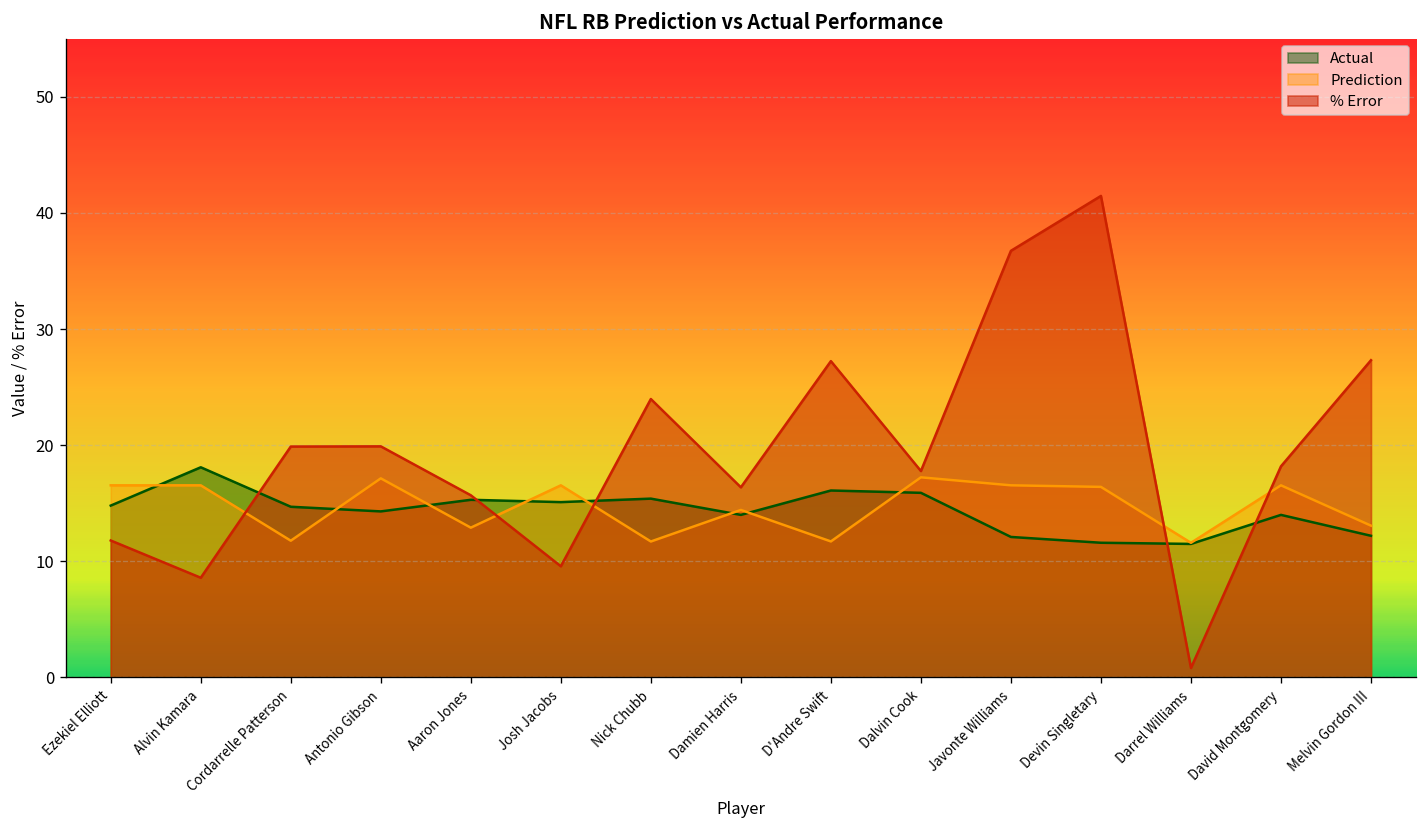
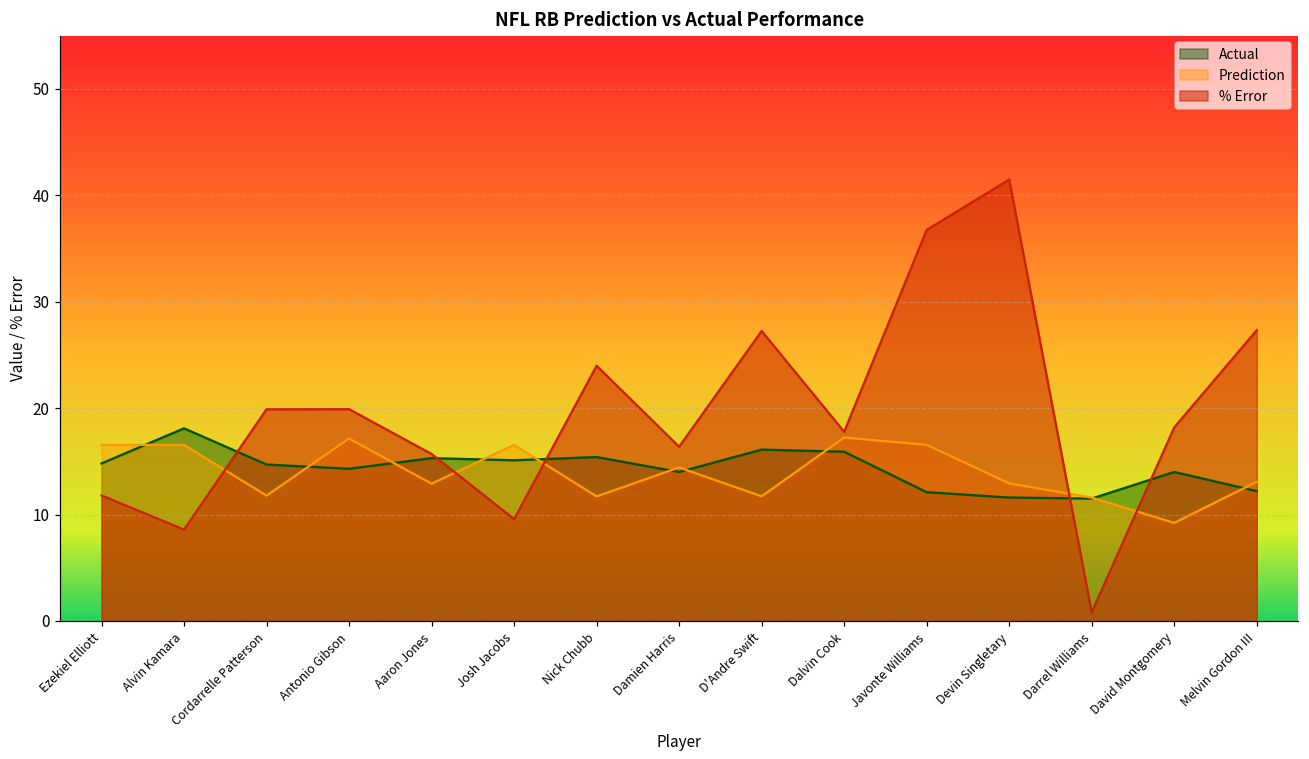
  {
    "Actual": {
      "Ezekiel Elliott": 15,
      "Alvin Kamara": 18,
      "Cordarrelle Patterson": 15,
      "Antonio Gibson": 14,
      "Aaron Jones": 15,
      "Josh Jacobs": 15,
      "Nick Chubb": 15,
      "Damien Harris": 14,
      "D'Andre Swift": 16,
      "Dalvin Cook": 16,
      "Javonte Williams": 12,
      "Devin Singletary": 12,
      "David Montgomery": 14,
      "Melvin Gordon III": 12
    },
    "Prediction": {
      "Ezekiel Elliott": 17,
      "Alvin Kamara": 17,
      "Cordarrelle Patterson": 12,
      "Antonio Gibson": 17,
      "Aaron Jones": 13,
      "Josh Jacobs": 17,
      "Nick Chubb": 12,
      "Damien Harris": 14,
      "D'Andre Swift": 12,
      "Dalvin Cook": 17,
      "Javonte Williams": 17,
-     "Devin Singletary": 16,
-     "David Montgomery": 17,
+     "Devin Singletary": 13,
+     "David Montgomery": 9,
      "Melvin Gordon III": 13
    },
    "% Error": {
      "Ezekiel Elliott": 12,
      "Alvin Kamara": 9,
      "Cordarrelle Patterson": 20,
      "Antonio Gibson": 20,
      "Aaron Jones": 16,
      "Josh Jacobs": 10,
      "Nick Chubb": 24,
      "Damien Harris": 16,
      "D'Andre Swift": 27,
      "Dalvin Cook": 18,
      "Javonte Williams": 37,
      "Devin Singletary": 41,
      "Darrel Williams": 1,
      "David Montgomery": 18,
      "Melvin Gordon III": 27
    }
  }
